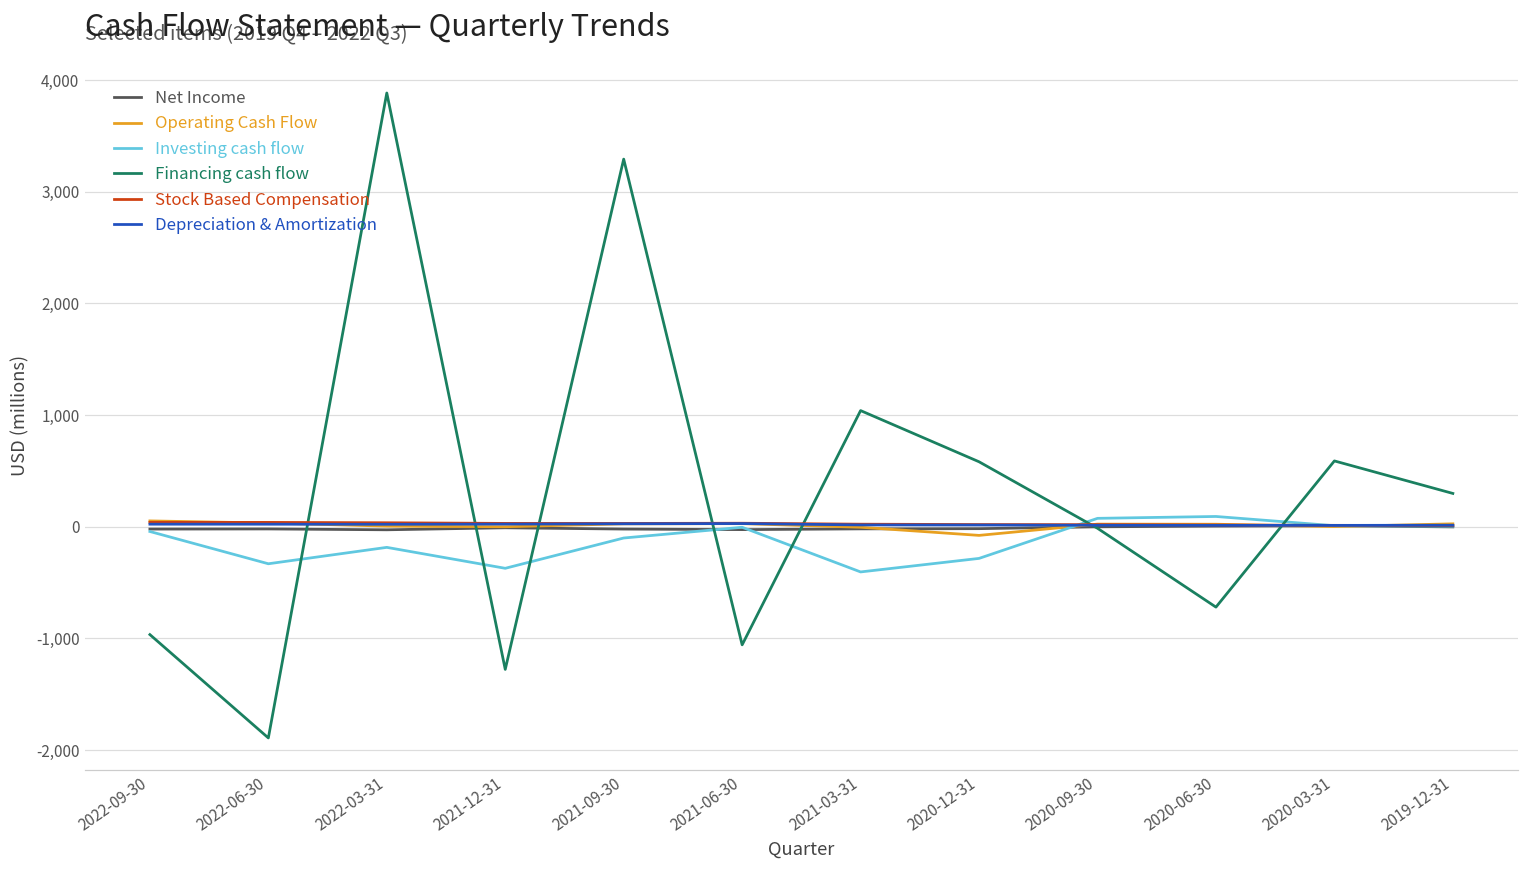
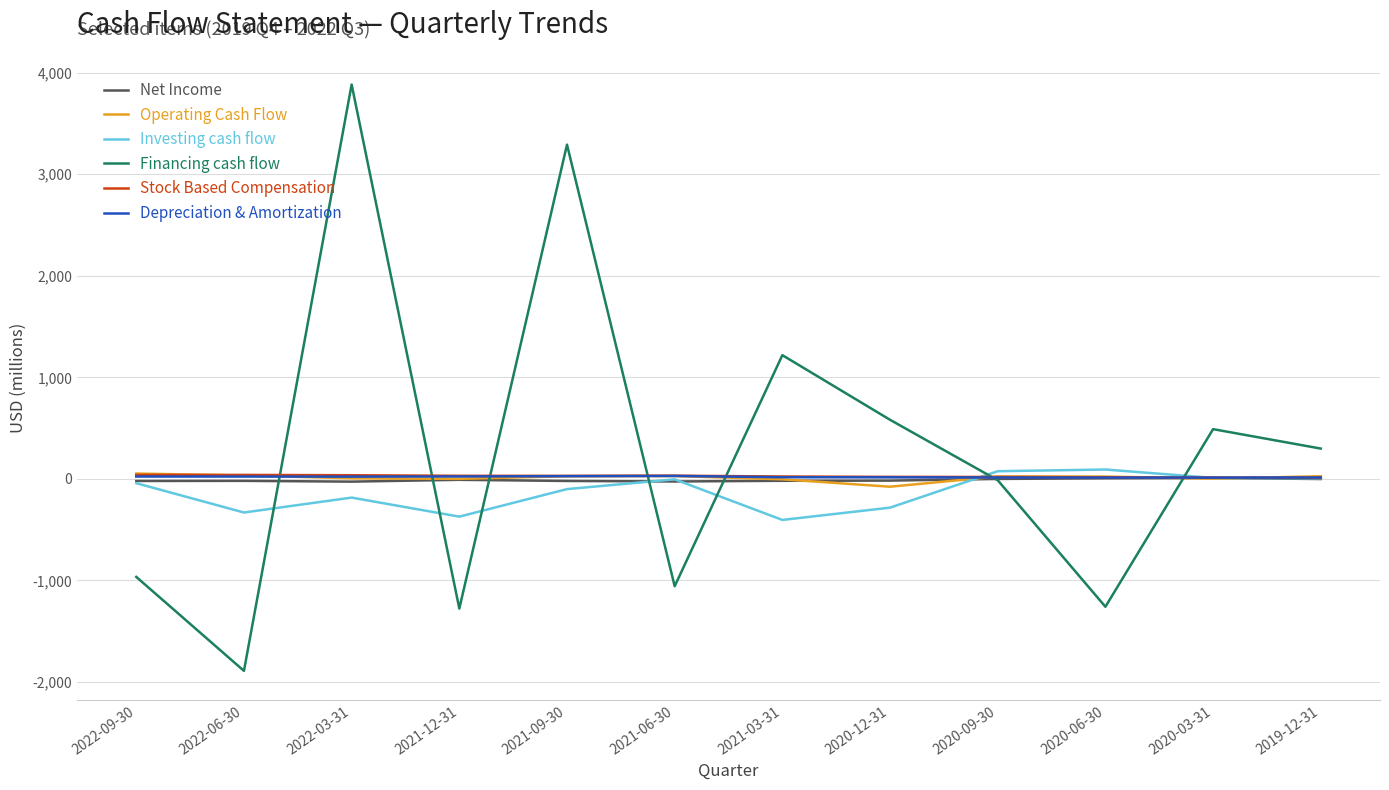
  {
    "Net Income": {
      "2022-06-30": "-20",
      "2022-03-31": "-30",
      "2021-09-30": "-20",
      "2020-12-31": "-20"
    },
    "Operating Cash Flow": {
      "2020-12-31": "-80"
    },
    "Investing cash flow": {
      "2022-06-30": "-330",
      "2022-03-31": "-180",
      "2021-12-31": "-370",
      "2021-09-30": "-100",
      "2021-03-31": "-400",
      "2020-12-31": "-280",
      "2020-09-30": "80",
      "2020-06-30": "90"
    },
    "Financing cash flow": {
      "2022-09-30": "-970",
      "2022-06-30": "-1,890",
      "2022-03-31": "3,880",
      "2021-12-31": "-1,280",
      "2021-09-30": "3,290",
      "2021-06-30": "-1,060",
-     "2021-03-31": "1,040",
+     "2021-03-31": "1,220",
      "2020-12-31": "580",
-     "2020-06-30": "-720",
-     "2020-03-31": "590",
+     "2020-06-30": "-1,260",
+     "2020-03-31": "490",
      "2019-12-31": "300"
    }
  }
